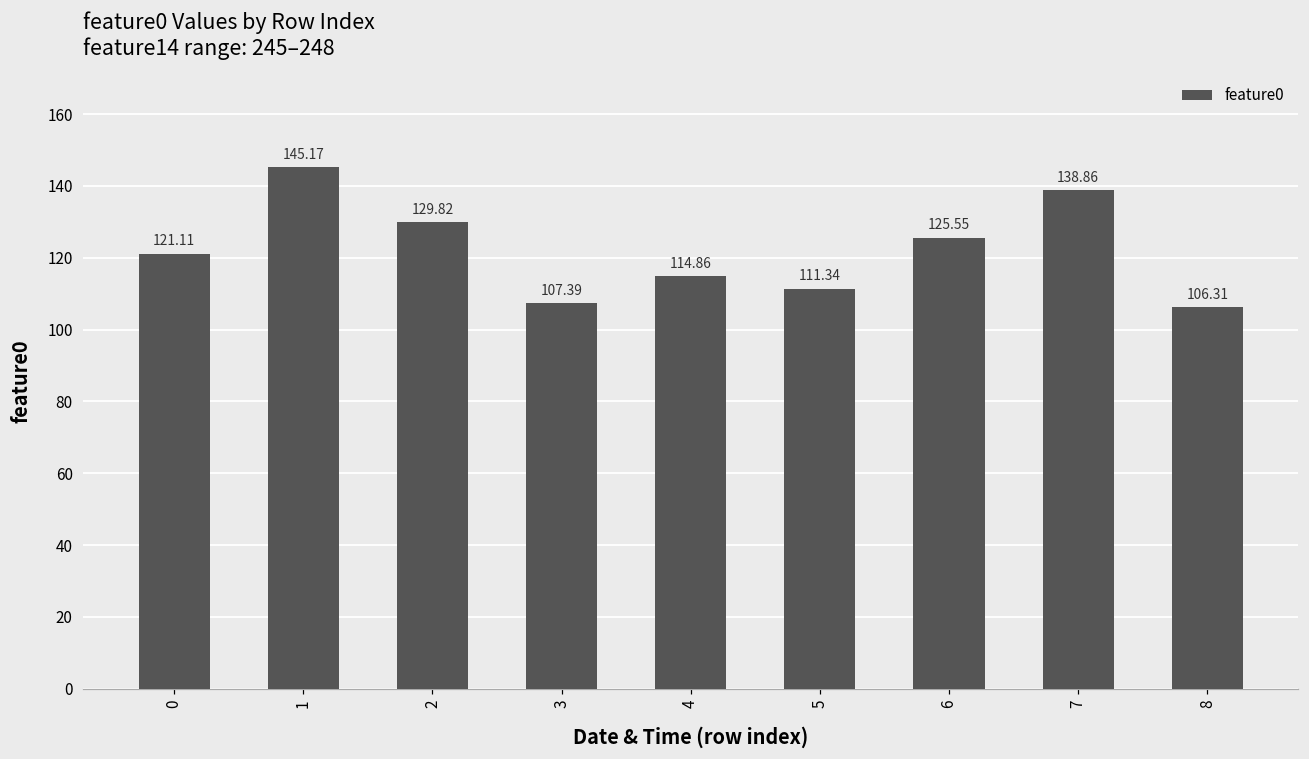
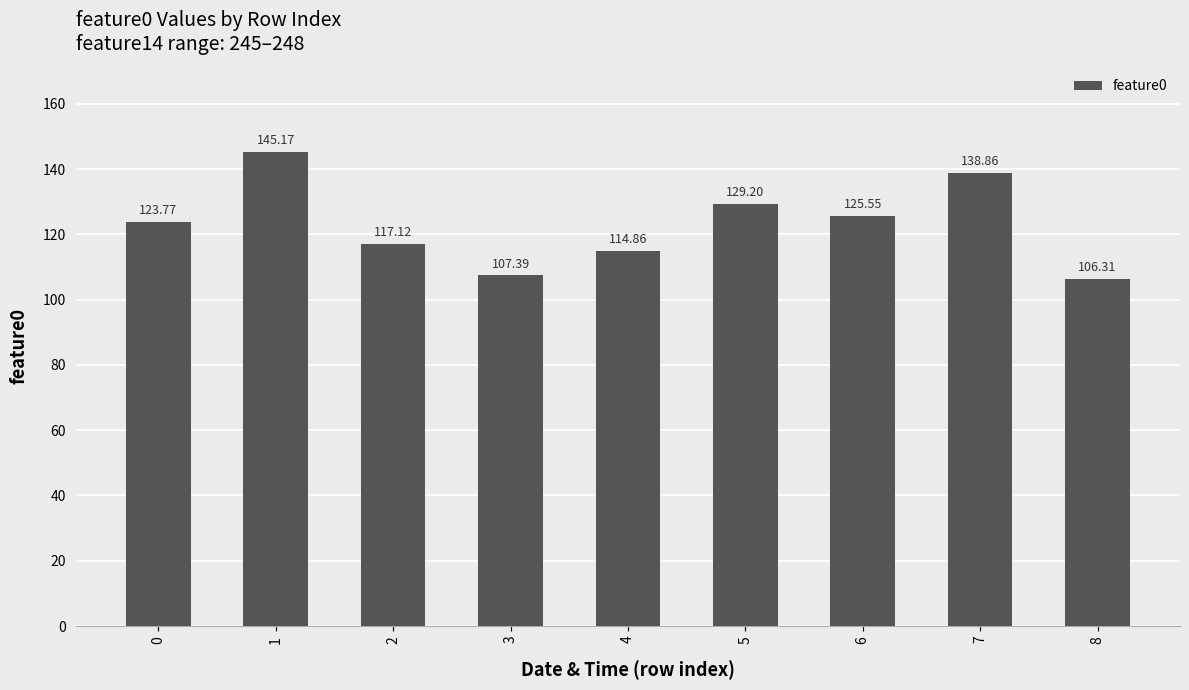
  {
-   "0": 121.11,
+   "0": 123.77,
    "1": 145.17,
-   "2": 129.82,
+   "2": 117.12,
    "3": 107.39,
    "4": 114.86,
-   "5": 111.34,
+   "5": 129.20,
    "6": 125.55,
    "7": 138.86,
    "8": 106.31
  }
